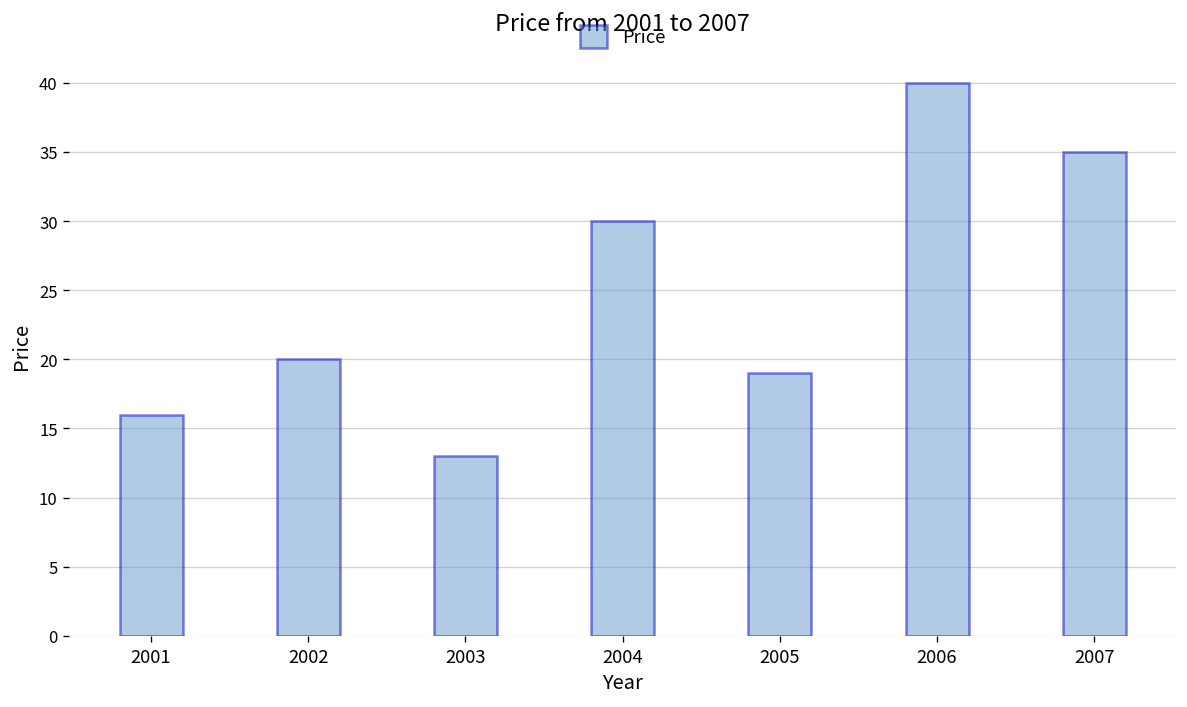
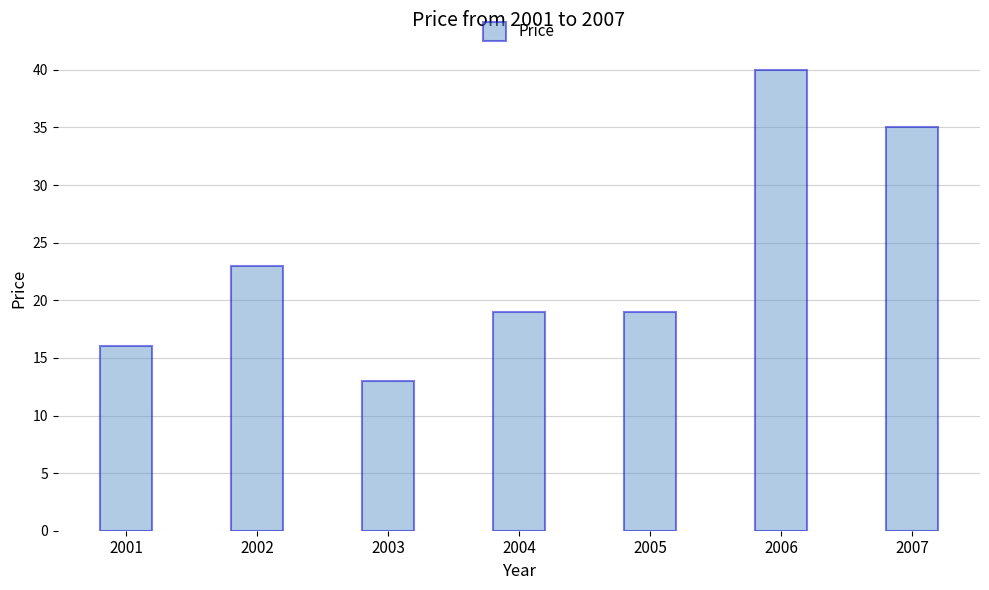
  {
    "2001": 16,
-   "2002": 20,
+   "2002": 23,
    "2003": 13,
-   "2004": 30,
+   "2004": 19,
    "2005": 19,
    "2006": 40,
    "2007": 35
  }
